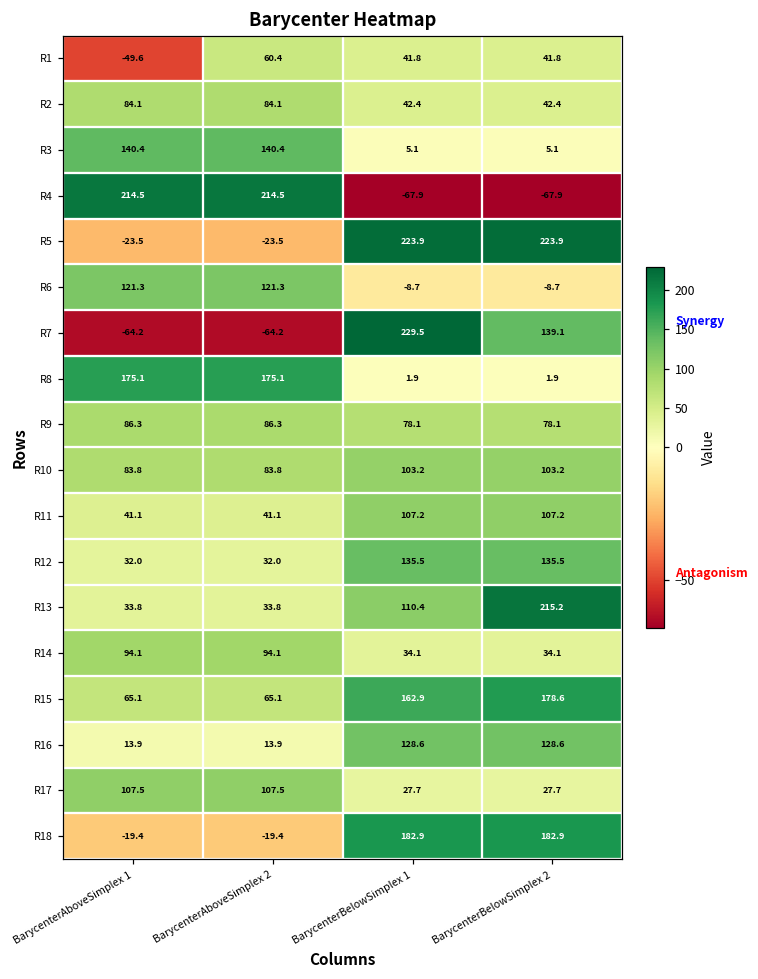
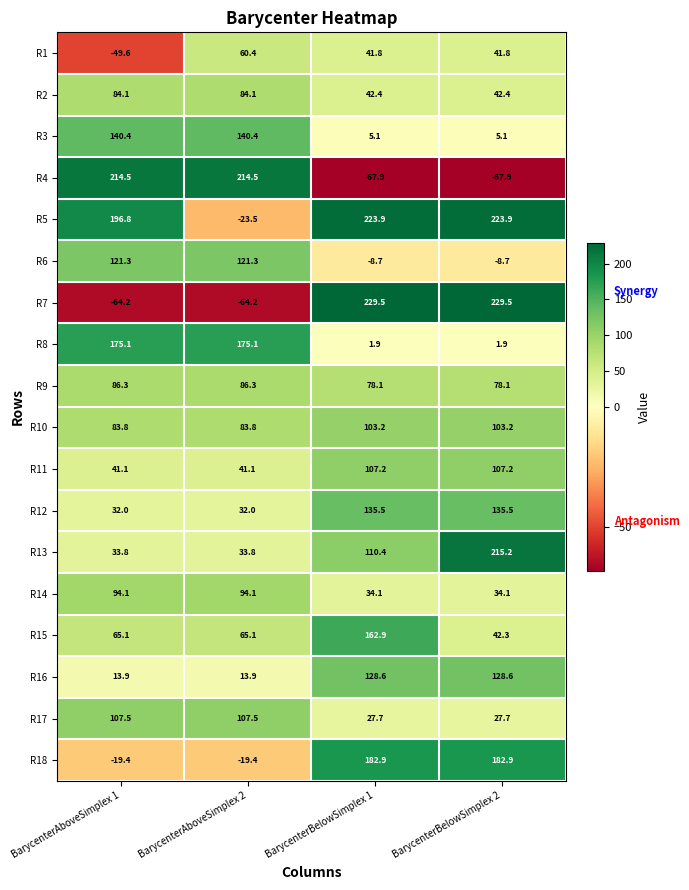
  {
    "R1": {
      "BarycenterAboveSimplex 1": -49.6,
      "BarycenterAboveSimplex 2": 60.4,
      "BarycenterBelowSimplex 1": 41.8,
      "BarycenterBelowSimplex 2": 41.8
    },
    "R2": {
      "BarycenterAboveSimplex 1": 84.1,
      "BarycenterAboveSimplex 2": 84.1,
      "BarycenterBelowSimplex 1": 42.4,
      "BarycenterBelowSimplex 2": 42.4
    },
    "R3": {
      "BarycenterAboveSimplex 1": 140.4,
      "BarycenterAboveSimplex 2": 140.4,
      "BarycenterBelowSimplex 1": 5.1,
      "BarycenterBelowSimplex 2": 5.1
    },
    "R4": {
      "BarycenterAboveSimplex 1": 214.5,
      "BarycenterAboveSimplex 2": 214.5,
      "BarycenterBelowSimplex 1": -67.9,
      "BarycenterBelowSimplex 2": -67.9
    },
    "R5": {
-     "BarycenterAboveSimplex 1": -23.5,
+     "BarycenterAboveSimplex 1": 196.8,
      "BarycenterAboveSimplex 2": -23.5,
      "BarycenterBelowSimplex 1": 223.9,
      "BarycenterBelowSimplex 2": 223.9
    },
    "R6": {
      "BarycenterAboveSimplex 1": 121.3,
      "BarycenterAboveSimplex 2": 121.3,
      "BarycenterBelowSimplex 1": -8.7,
      "BarycenterBelowSimplex 2": -8.7
    },
    "R7": {
      "BarycenterAboveSimplex 1": -64.2,
      "BarycenterAboveSimplex 2": -64.2,
      "BarycenterBelowSimplex 1": 229.5,
-     "BarycenterBelowSimplex 2": 139.1
+     "BarycenterBelowSimplex 2": 229.5
    },
    "R8": {
      "BarycenterAboveSimplex 1": 175.1,
      "BarycenterAboveSimplex 2": 175.1,
      "BarycenterBelowSimplex 1": 1.9,
      "BarycenterBelowSimplex 2": 1.9
    },
    "R9": {
      "BarycenterAboveSimplex 1": 86.3,
      "BarycenterAboveSimplex 2": 86.3,
      "BarycenterBelowSimplex 1": 78.1,
      "BarycenterBelowSimplex 2": 78.1
    },
    "R10": {
      "BarycenterAboveSimplex 1": 83.8,
      "BarycenterAboveSimplex 2": 83.8,
      "BarycenterBelowSimplex 1": 103.2,
      "BarycenterBelowSimplex 2": 103.2
    },
    "R11": {
      "BarycenterAboveSimplex 1": 41.1,
      "BarycenterAboveSimplex 2": 41.1,
      "BarycenterBelowSimplex 1": 107.2,
      "BarycenterBelowSimplex 2": 107.2
    },
    "R12": {
      "BarycenterAboveSimplex 1": 32.0,
      "BarycenterAboveSimplex 2": 32.0,
      "BarycenterBelowSimplex 1": 135.5,
      "BarycenterBelowSimplex 2": 135.5
    },
    "R13": {
      "BarycenterAboveSimplex 1": 33.8,
      "BarycenterAboveSimplex 2": 33.8,
      "BarycenterBelowSimplex 1": 110.4,
      "BarycenterBelowSimplex 2": 215.2
    },
    "R14": {
      "BarycenterAboveSimplex 1": 94.1,
      "BarycenterAboveSimplex 2": 94.1,
      "BarycenterBelowSimplex 1": 34.1,
      "BarycenterBelowSimplex 2": 34.1
    },
    "R15": {
      "BarycenterAboveSimplex 1": 65.1,
      "BarycenterAboveSimplex 2": 65.1,
      "BarycenterBelowSimplex 1": 162.9,
-     "BarycenterBelowSimplex 2": 178.6
+     "BarycenterBelowSimplex 2": 42.3
    },
    "R16": {
      "BarycenterAboveSimplex 1": 13.9,
      "BarycenterAboveSimplex 2": 13.9,
      "BarycenterBelowSimplex 1": 128.6,
      "BarycenterBelowSimplex 2": 128.6
    },
    "R17": {
      "BarycenterAboveSimplex 1": 107.5,
      "BarycenterAboveSimplex 2": 107.5,
      "BarycenterBelowSimplex 1": 27.7,
      "BarycenterBelowSimplex 2": 27.7
    },
    "R18": {
      "BarycenterAboveSimplex 1": -19.4,
      "BarycenterAboveSimplex 2": -19.4,
      "BarycenterBelowSimplex 1": 182.9,
      "BarycenterBelowSimplex 2": 182.9
    }
  }
